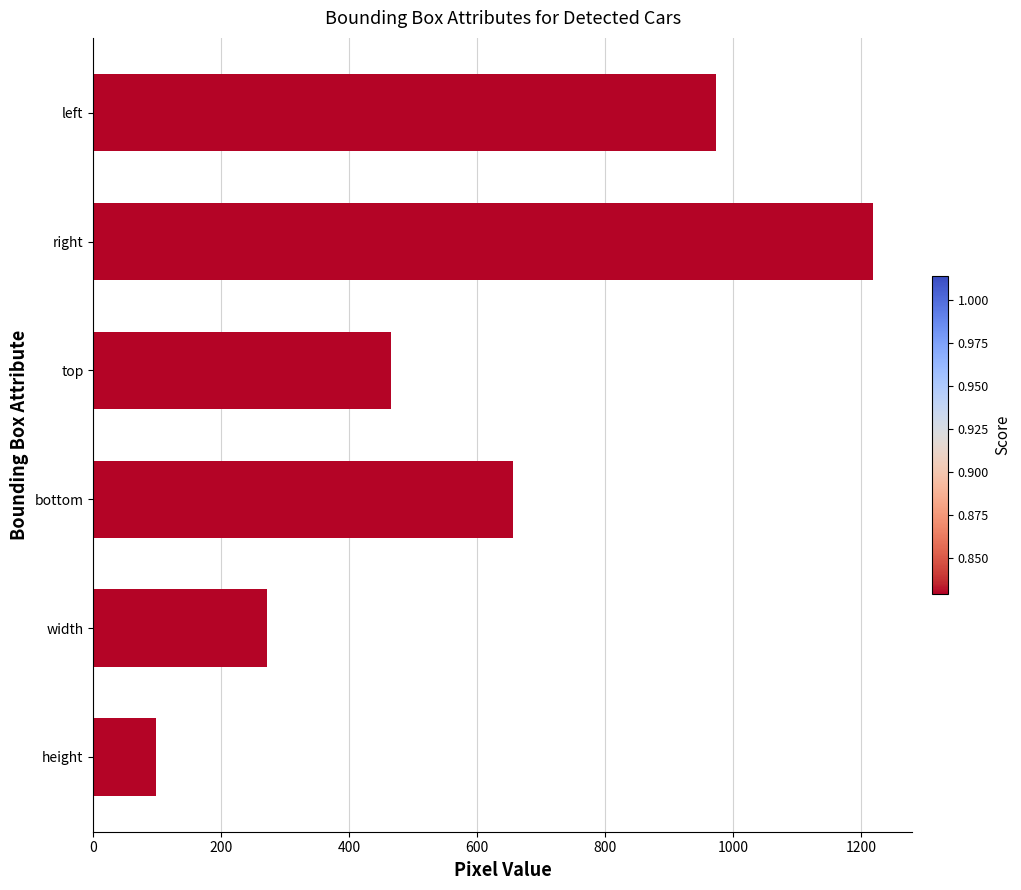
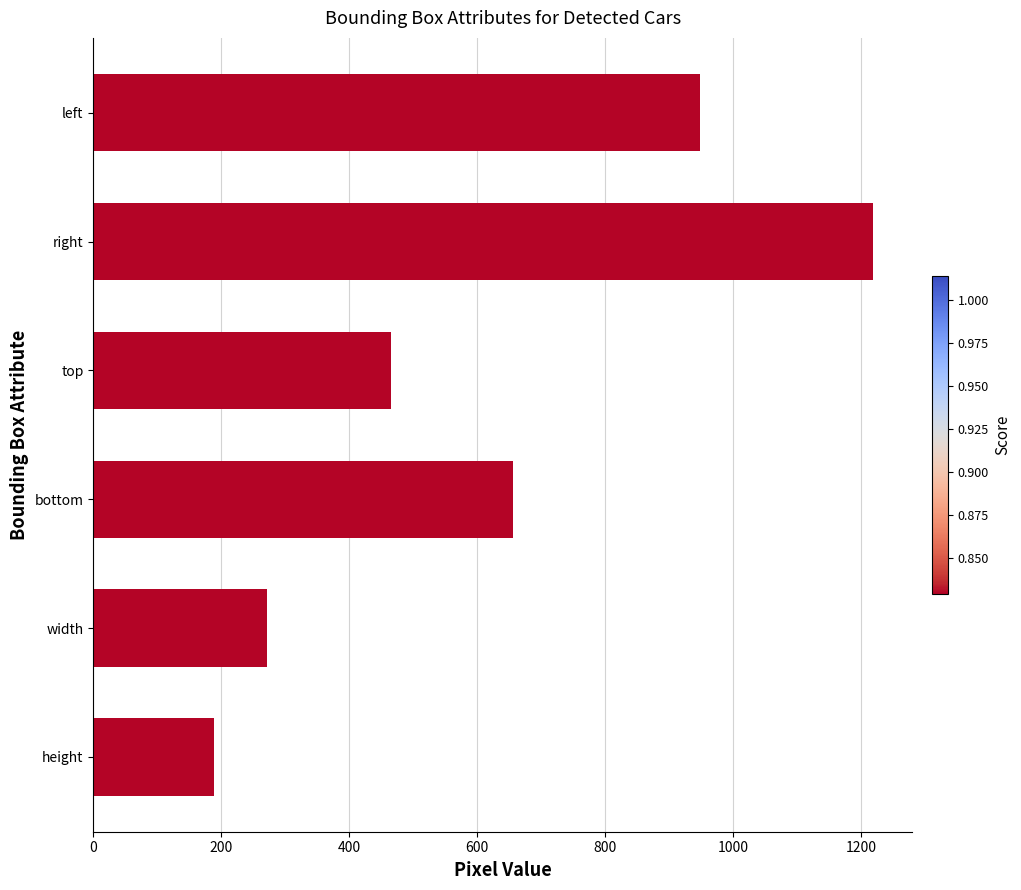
  {
-   "left": 970,
+   "left": 950,
    "right": 1220,
    "top": 470,
    "bottom": 660,
    "width": 270,
-   "height": 100
+   "height": 190
  }
